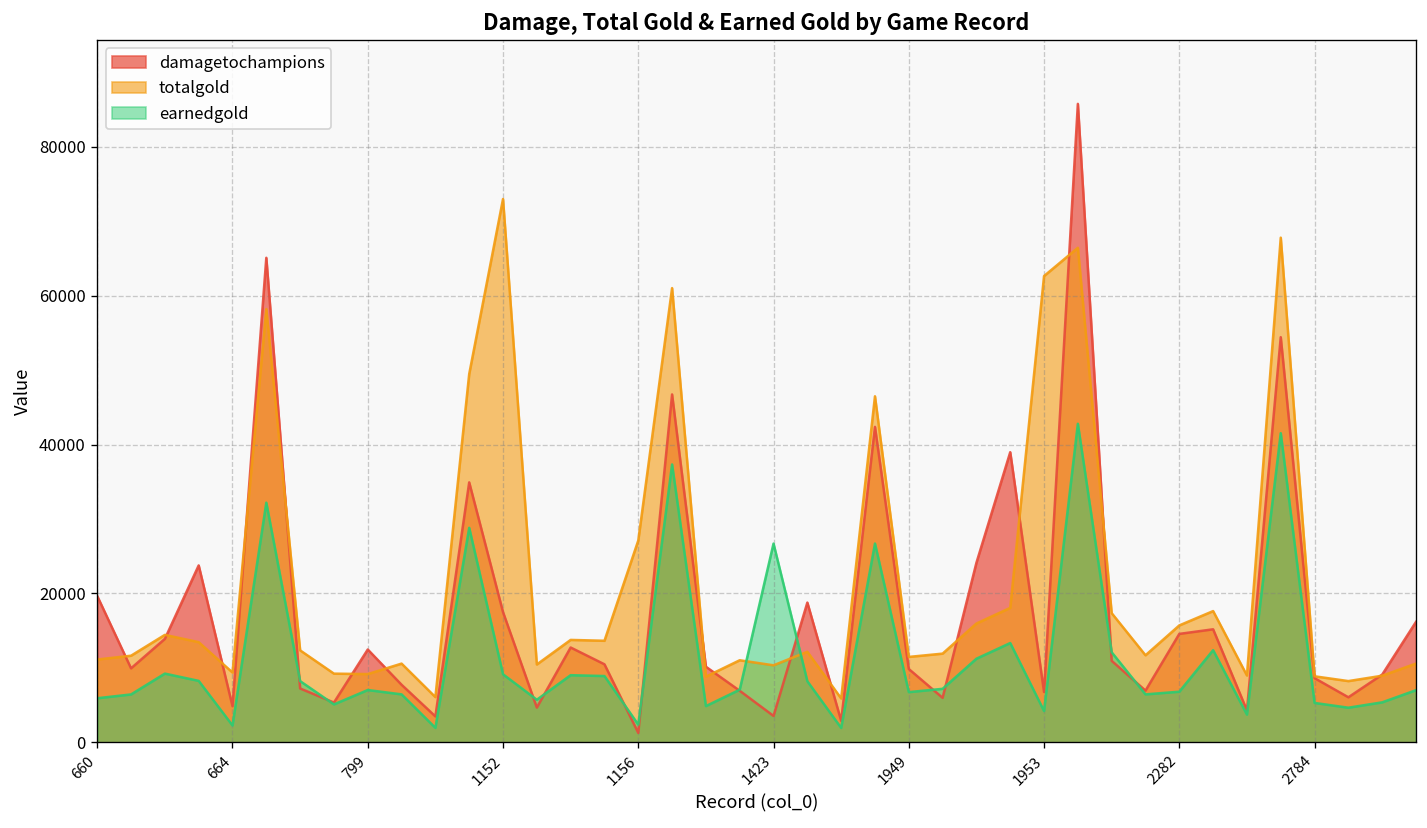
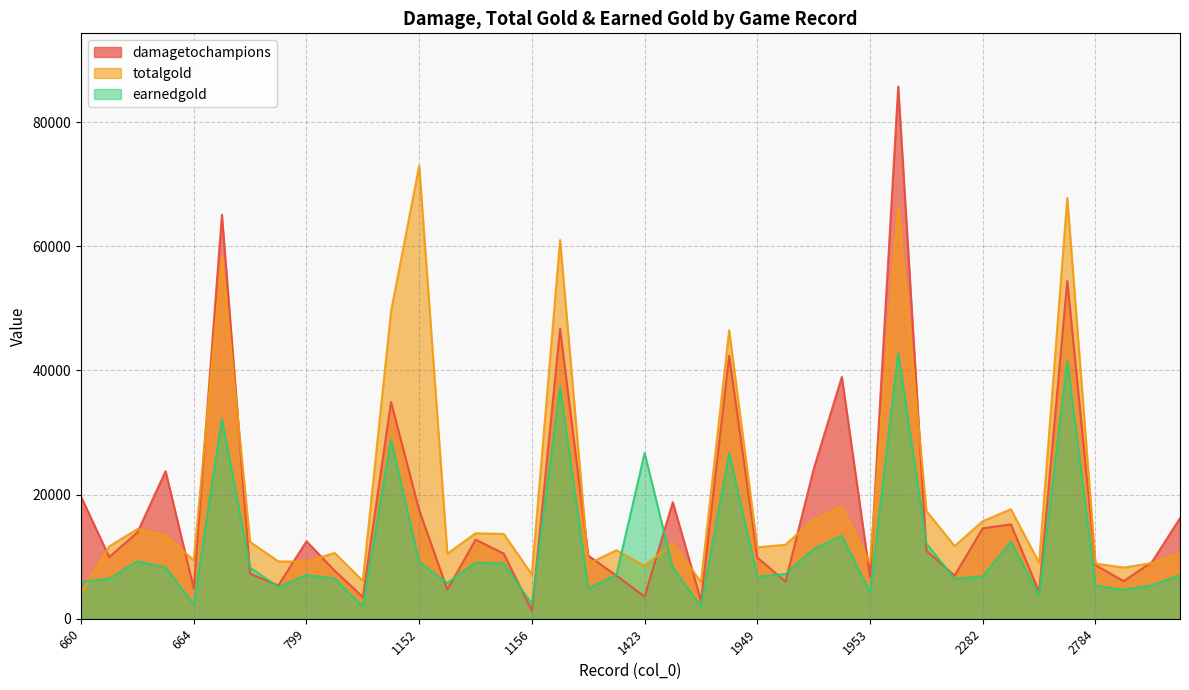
  {
    "damagetochampions": {
      "660": 20000,
      "664": 5000,
      "799": 12000,
      "1152": 18000,
      "1156": 1000,
      "1423": 4000,
      "1949": 10000,
      "1953": 7000,
      "2282": 15000
    },
    "totalgold": {
-     "660": 11000,
+     "660": 4000,
      "664": 9000,
      "799": 9000,
      "1152": 73000,
-     "1156": 27000,
-     "1423": 10000,
+     "1156": 7000,
+     "1423": 9000,
      "1949": 11000,
-     "1953": 63000,
+     "1953": 9000,
      "2282": 16000
    },
    "earnedgold": {
      "660": 6000,
      "664": 2000,
      "799": 7000,
      "1152": 9000,
      "1156": 2000,
      "1423": 27000,
      "1949": 7000,
      "1953": 4000,
      "2282": 7000,
      "2784": 5000
    }
  }
